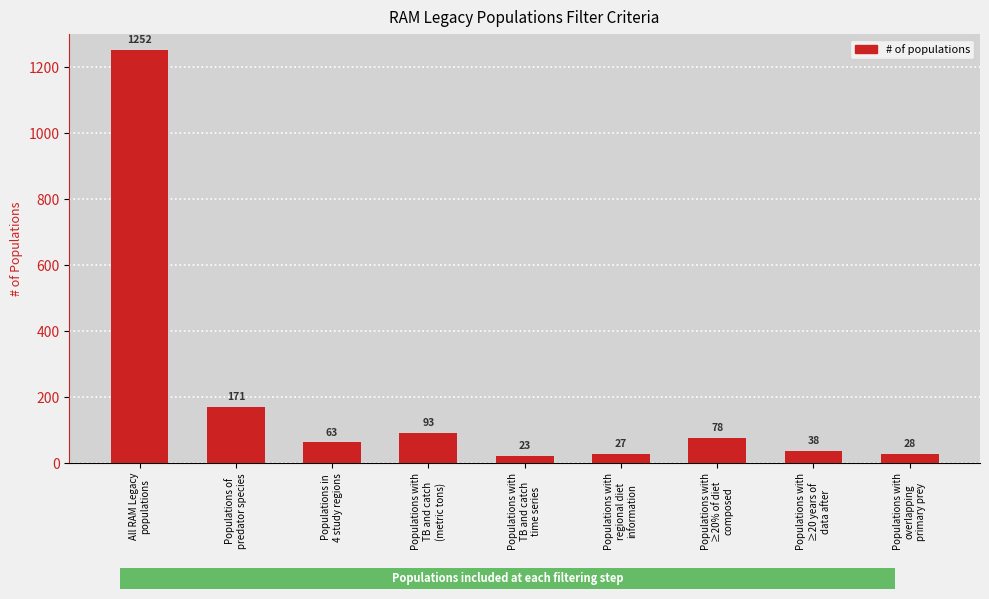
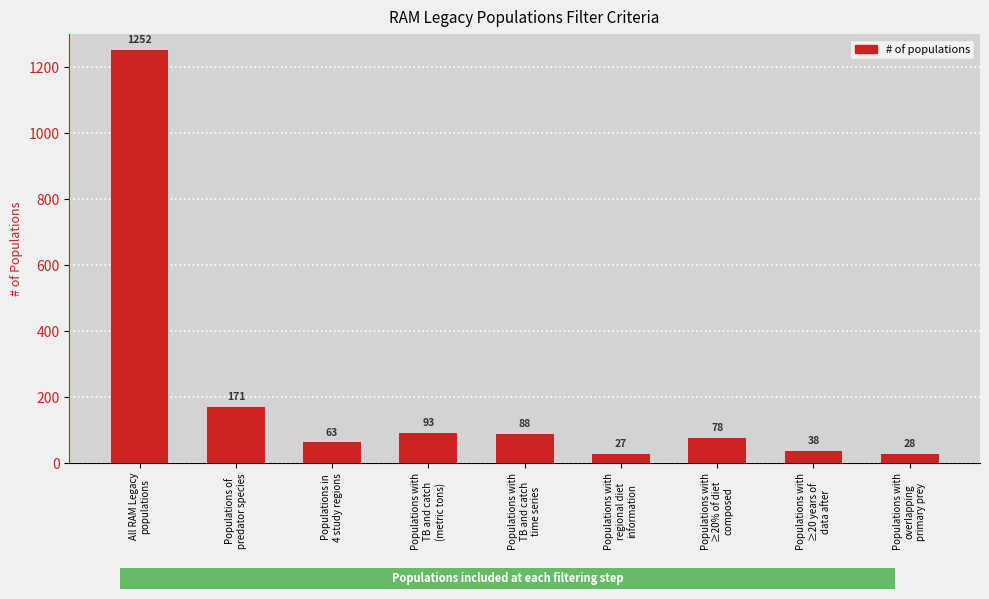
  {
    "All RAM Legacy populations": 1252,
    "Populations of predator species": 171,
    "Populations in 4 study regions": 63,
    "Populations with TB and catch (metric tons)": 93,
-   "Populations with TB and catch time series": 23,
+   "Populations with TB and catch time series": 88,
    "Populations with regional diet information": 27,
    "Populations with ≥20% of diet composed": 78,
    "Populations with ≥20 years of data after": 38,
    "Populations with overlapping primary prey": 28
  }
